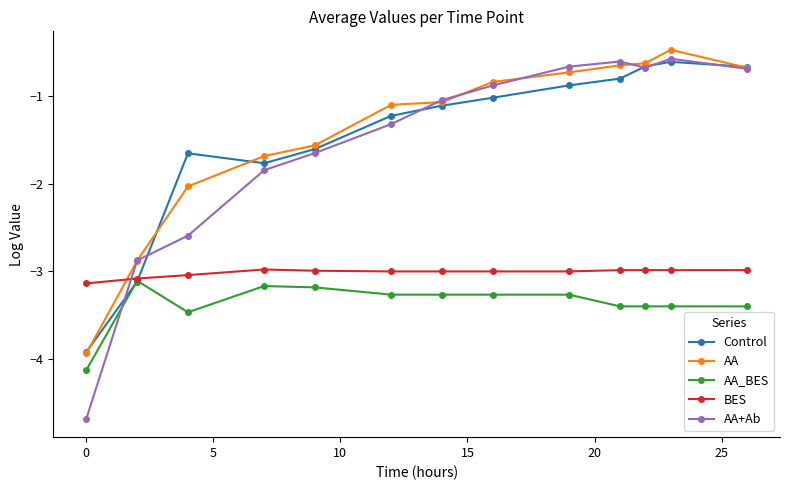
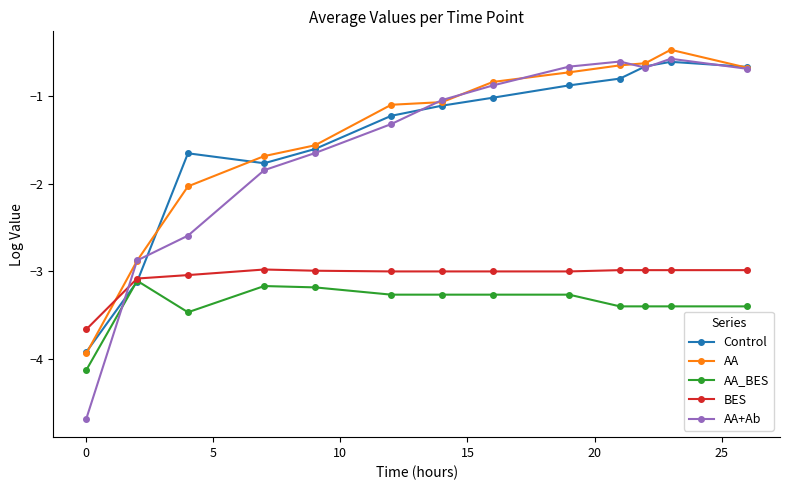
  {
    "AA_BES": {
      "0": -4.1
    },
    "BES": {
-     "0": -3.1
+     "0": -3.7
    },
    "AA+Ab": {
      "0": -4.7
    }
  }
